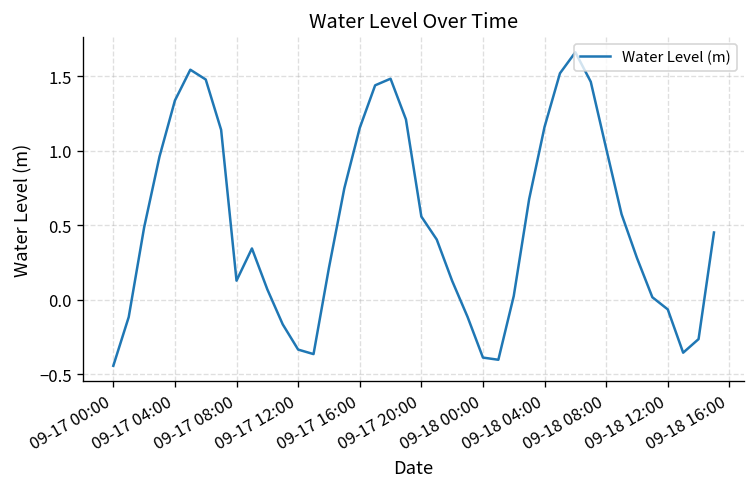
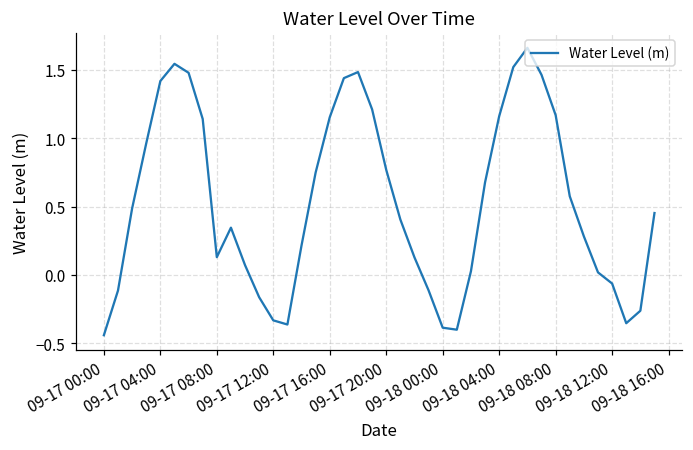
  {
    "09-17 00:00": -0.44,
-   "09-17 04:00": 1.34,
+   "09-17 04:00": 1.42,
    "09-17 08:00": 0.13,
    "09-17 12:00": -0.33,
    "09-17 16:00": 1.15,
-   "09-17 20:00": 0.56,
+   "09-17 20:00": 0.77,
    "09-18 00:00": -0.39,
    "09-18 04:00": 1.16,
-   "09-18 08:00": 1.02,
+   "09-18 08:00": 1.17,
    "09-18 12:00": -0.06
  }
